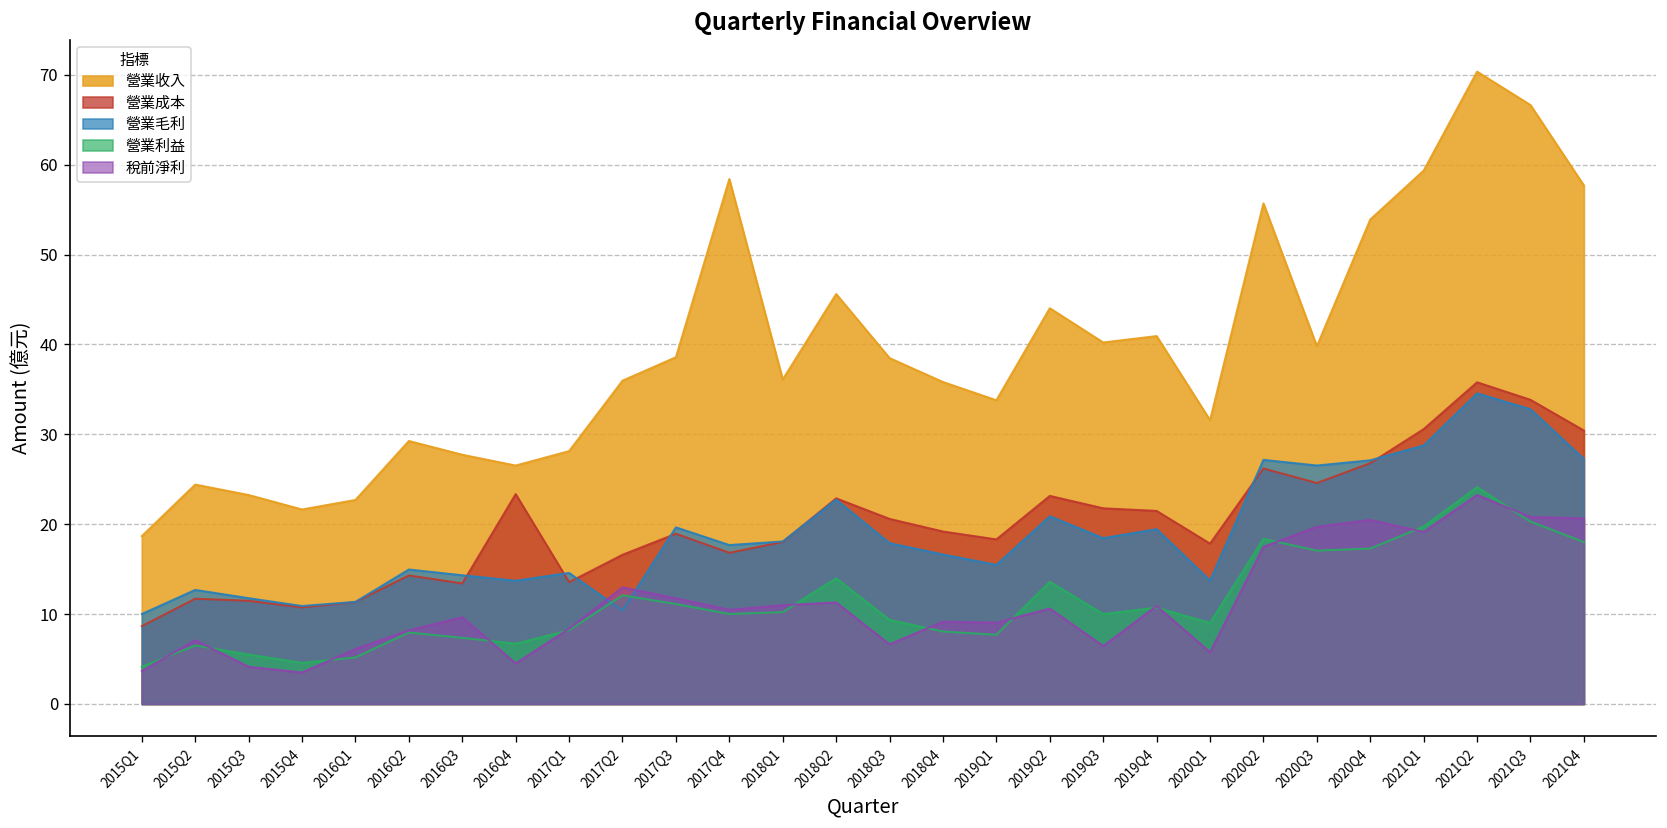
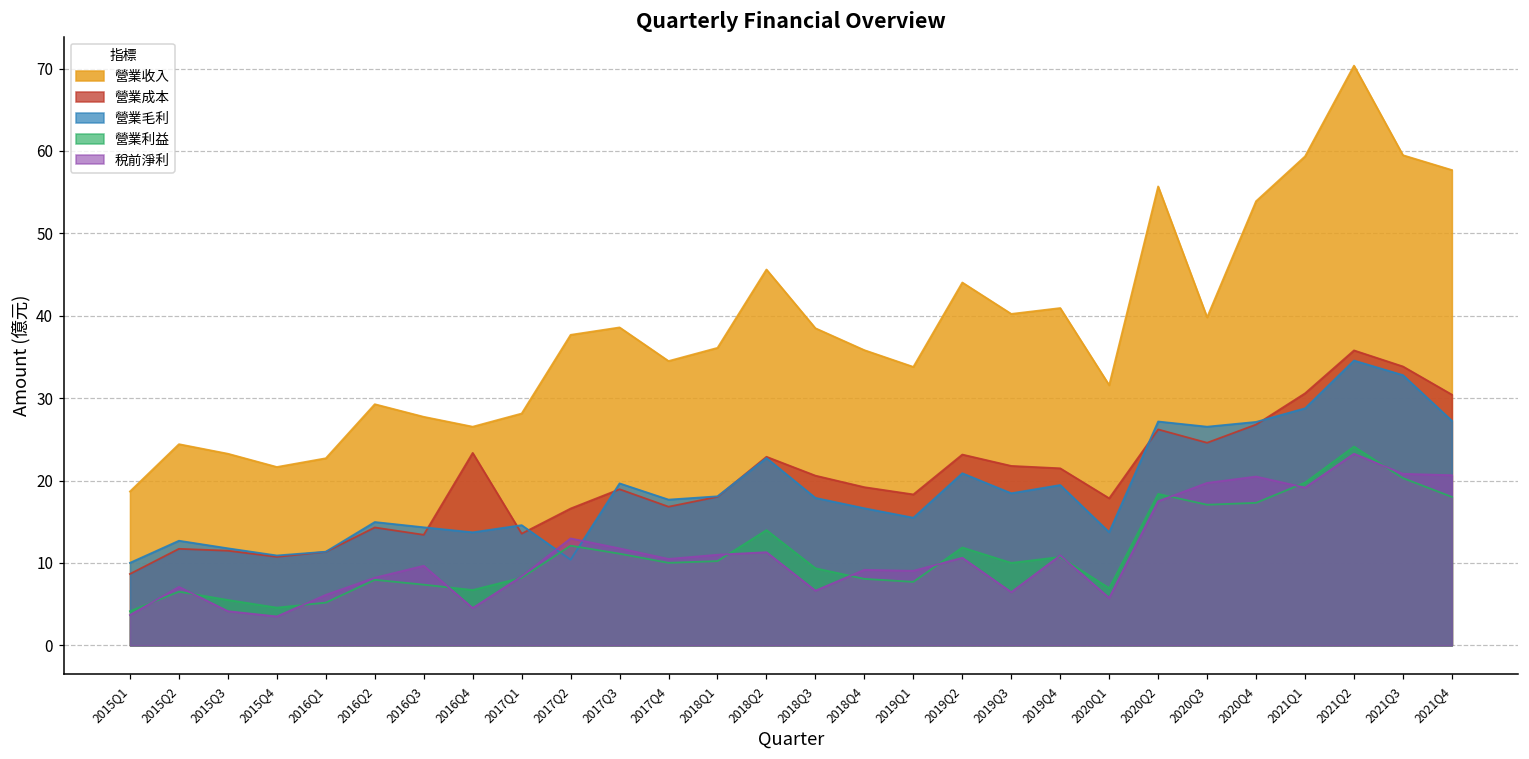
  {
    "營業收入": {
      "2015Q1": 19,
      "2015Q2": 24,
      "2015Q3": 23,
      "2015Q4": 22,
      "2016Q1": 23,
      "2016Q2": 29,
      "2016Q3": 28,
      "2016Q4": 27,
      "2017Q1": 28,
-     "2017Q2": 36,
+     "2017Q2": 38,
      "2017Q3": 39,
-     "2017Q4": 58,
+     "2017Q4": 35,
      "2018Q1": 36,
      "2018Q2": 46,
      "2018Q3": 38,
      "2018Q4": 36,
      "2019Q1": 34,
      "2019Q2": 44,
      "2019Q3": 40,
      "2019Q4": 41,
      "2020Q1": 32,
      "2020Q2": 56,
      "2020Q3": 40,
      "2020Q4": 54,
      "2021Q1": 59,
      "2021Q2": 70,
-     "2021Q3": 67,
+     "2021Q3": 59,
      "2021Q4": 58
    },
    "營業成本": {
      "2015Q1": 9,
      "2015Q2": 12,
      "2016Q2": 14,
      "2016Q3": 13,
      "2016Q4": 23,
      "2017Q1": 14,
      "2017Q2": 17,
      "2017Q3": 19,
      "2017Q4": 17,
      "2018Q3": 21,
      "2018Q4": 19,
      "2019Q1": 18,
      "2019Q2": 23,
      "2019Q3": 22,
      "2019Q4": 21,
      "2020Q1": 18,
      "2020Q2": 26,
      "2020Q3": 25,
      "2021Q1": 31,
      "2021Q2": 36,
      "2021Q3": 34,
      "2021Q4": 30
    },
    "營業毛利": {
      "2015Q1": 10,
      "2015Q2": 13,
      "2016Q2": 15,
      "2016Q3": 14,
      "2016Q4": 14,
      "2017Q1": 15,
      "2017Q2": 10,
      "2017Q3": 20,
      "2017Q4": 18,
      "2018Q3": 18,
      "2018Q4": 17,
      "2019Q1": 15,
      "2019Q2": 21,
      "2019Q3": 18,
      "2019Q4": 19,
      "2020Q1": 14,
      "2020Q2": 27,
      "2020Q3": 27,
      "2021Q1": 29,
      "2021Q2": 35,
      "2021Q3": 33,
      "2021Q4": 27
    },
    "營業利益": {
      "2015Q1": 4,
      "2015Q2": 7,
      "2015Q3": 6,
      "2015Q4": 5,
      "2016Q1": 5,
      "2016Q3": 7,
      "2016Q4": 7,
      "2017Q2": 12,
      "2017Q3": 11,
      "2017Q4": 10,
      "2018Q1": 10,
      "2018Q2": 14,
      "2018Q3": 9,
      "2018Q4": 8,
      "2019Q1": 8,
-     "2019Q2": 14,
+     "2019Q2": 12,
      "2019Q3": 10,
-     "2020Q1": 9,
+     "2020Q1": 7,
      "2020Q2": 18,
      "2020Q3": 17,
      "2020Q4": 17,
      "2021Q1": 20,
      "2021Q2": 24,
      "2021Q3": 20,
      "2021Q4": 18
    },
    "稅前淨利": {
      "2015Q1": 4,
      "2015Q2": 7,
      "2015Q3": 4,
      "2015Q4": 4,
      "2016Q1": 6,
      "2016Q3": 10,
      "2016Q4": 5,
      "2017Q2": 13,
      "2017Q3": 12,
      "2017Q4": 10,
      "2018Q1": 11,
      "2018Q2": 11,
      "2018Q3": 7,
      "2018Q4": 9,
      "2019Q1": 9,
      "2019Q2": 11,
      "2019Q3": 6,
      "2020Q1": 6,
      "2020Q2": 17,
      "2020Q3": 20,
      "2020Q4": 20,
      "2021Q1": 19,
      "2021Q2": 23,
      "2021Q3": 21,
      "2021Q4": 21
    }
  }
